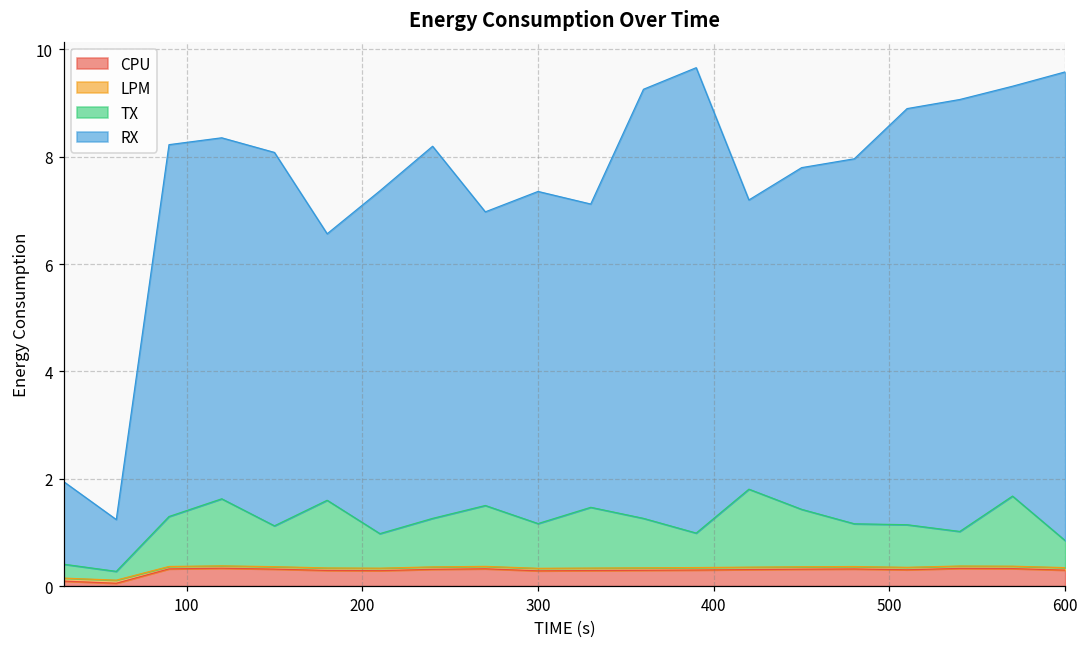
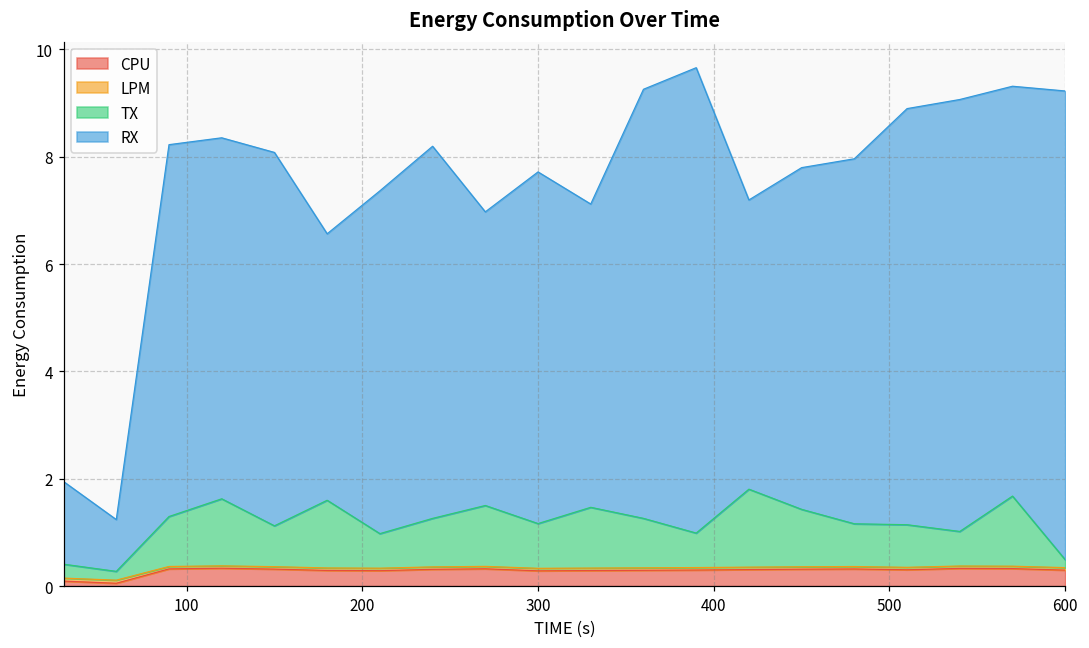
  {
    "TX": {
      "300": 0.8,
-     "600": 0.5
+     "600": 0.1
    },
    "RX": {
-     "300": 6.2,
+     "300": 6.6,
      "600": 8.7
    }
  }
